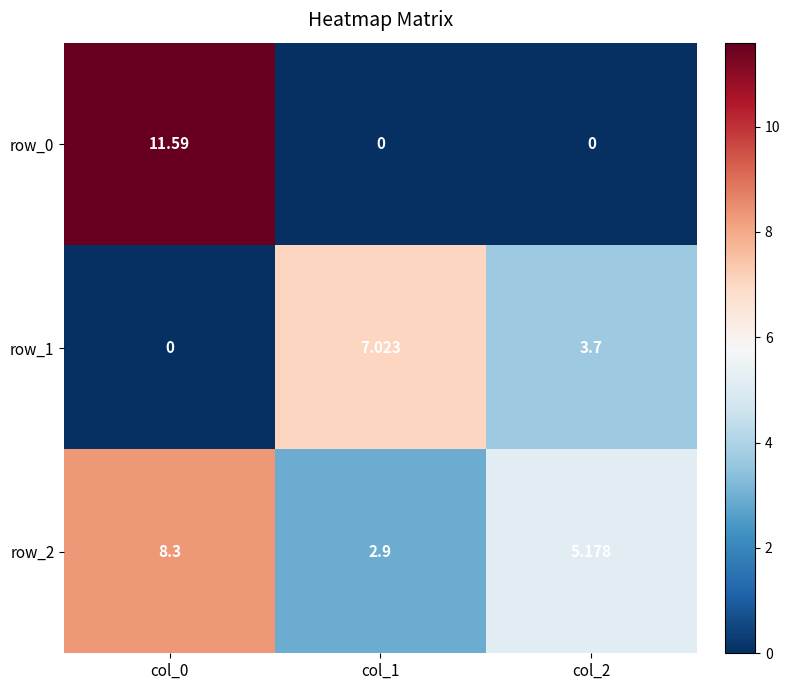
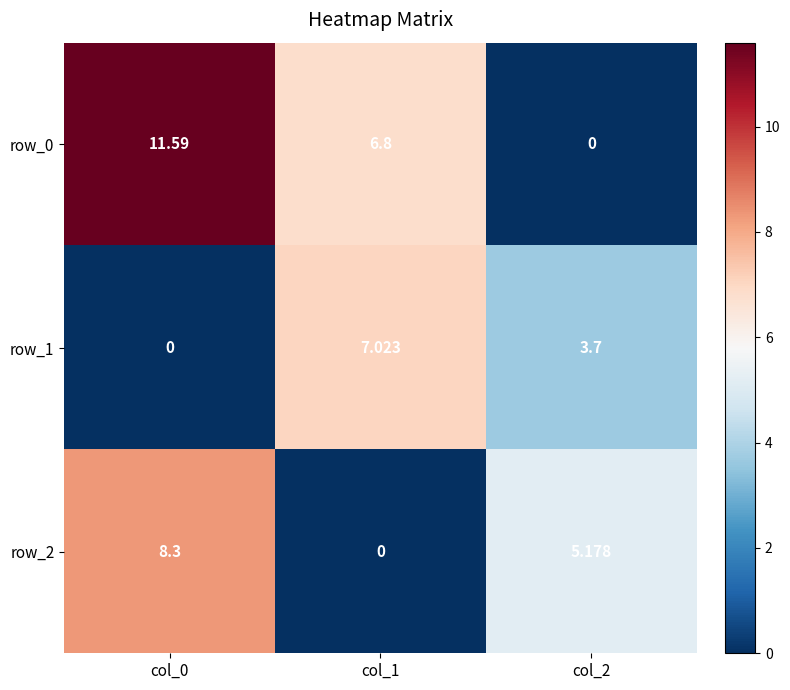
  {
    "row_0": {
      "col_0": 11.59,
-     "col_1": 0,
+     "col_1": 6.8,
      "col_2": 0
    },
    "row_1": {
      "col_0": 0,
      "col_1": 7.023,
      "col_2": 3.7
    },
    "row_2": {
      "col_0": 8.3,
-     "col_1": 2.9
+     "col_1": 0
    }
  }
